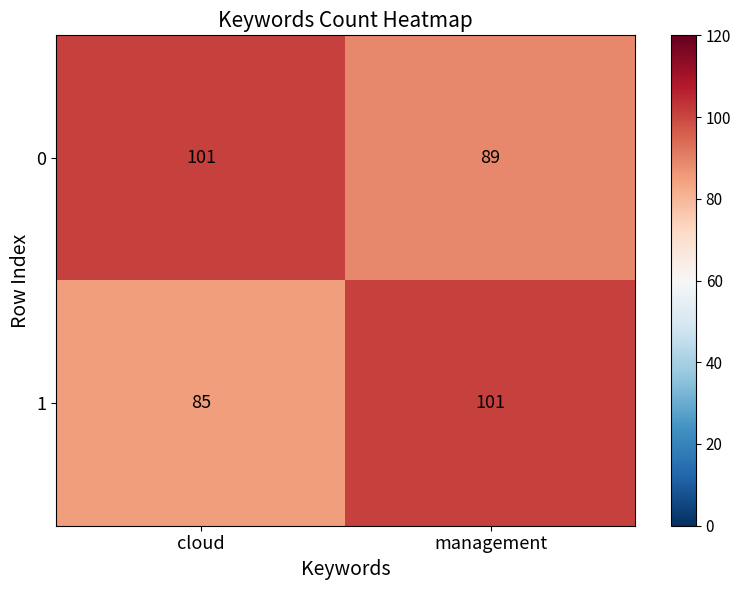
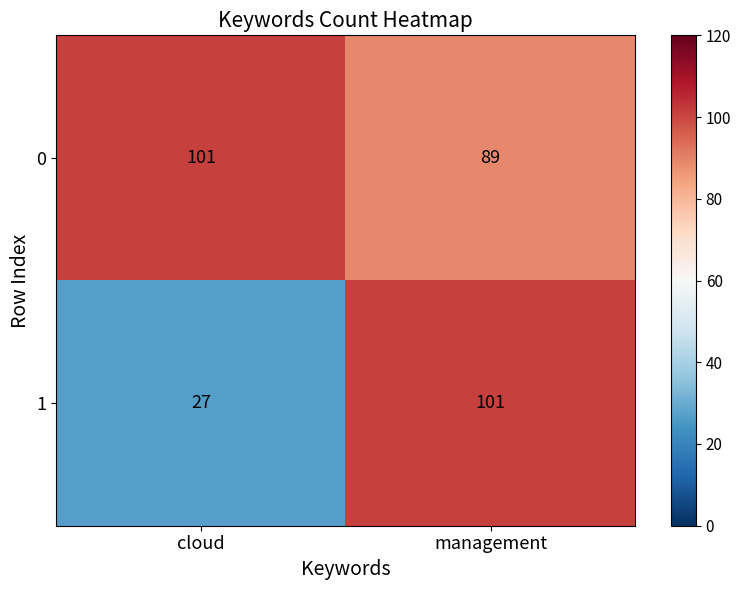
  {
    "0": {
      "cloud": 101,
      "management": 89
    },
    "1": {
-     "cloud": 85,
+     "cloud": 27,
      "management": 101
    }
  }
